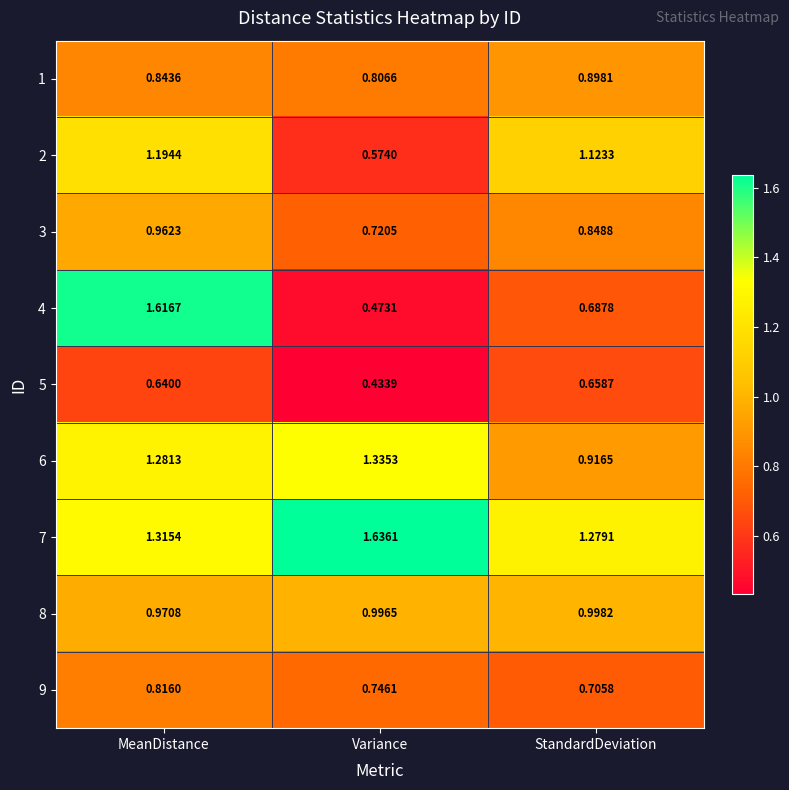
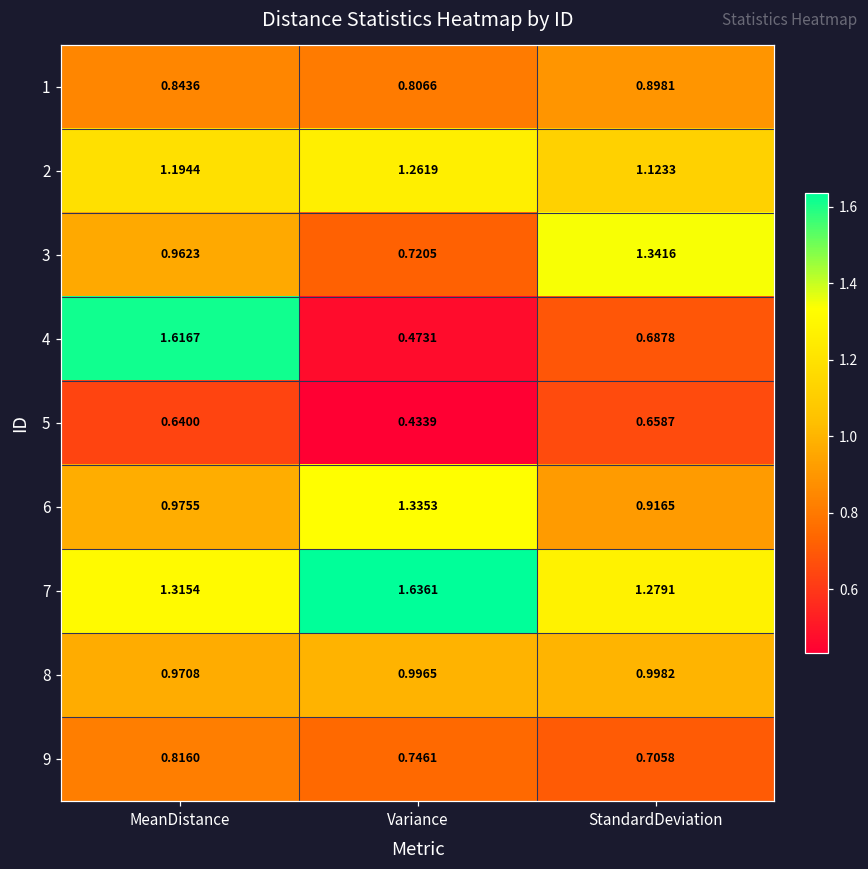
  {
    "1": {
      "MeanDistance": 0.8436,
      "Variance": 0.8066,
      "StandardDeviation": 0.8981
    },
    "2": {
      "MeanDistance": 1.1944,
-     "Variance": 0.5740,
+     "Variance": 1.2619,
      "StandardDeviation": 1.1233
    },
    "3": {
      "MeanDistance": 0.9623,
      "Variance": 0.7205,
-     "StandardDeviation": 0.8488
+     "StandardDeviation": 1.3416
    },
    "4": {
      "MeanDistance": 1.6167,
      "Variance": 0.4731,
      "StandardDeviation": 0.6878
    },
    "5": {
      "MeanDistance": 0.6400,
      "Variance": 0.4339,
      "StandardDeviation": 0.6587
    },
    "6": {
-     "MeanDistance": 1.2813,
+     "MeanDistance": 0.9755,
      "Variance": 1.3353,
      "StandardDeviation": 0.9165
    },
    "7": {
      "MeanDistance": 1.3154,
      "Variance": 1.6361,
      "StandardDeviation": 1.2791
    },
    "8": {
      "MeanDistance": 0.9708,
      "Variance": 0.9965,
      "StandardDeviation": 0.9982
    },
    "9": {
      "MeanDistance": 0.8160,
      "Variance": 0.7461,
      "StandardDeviation": 0.7058
    }
  }
